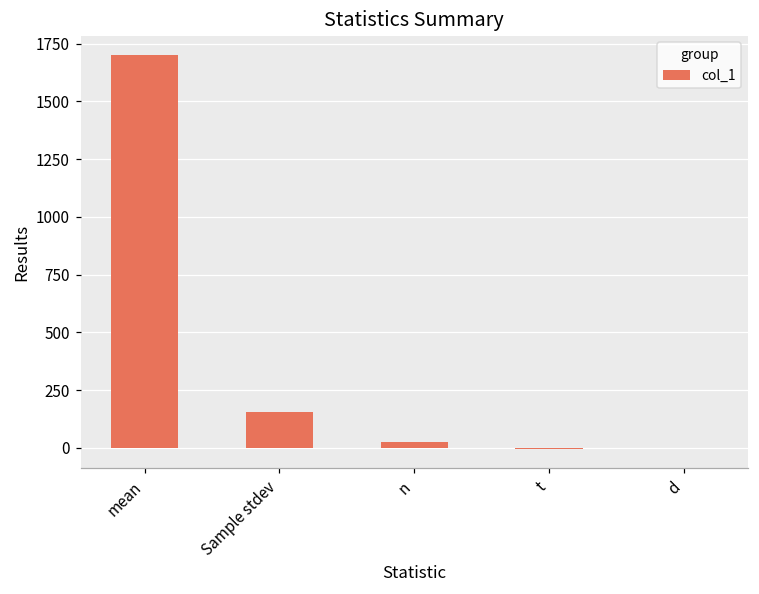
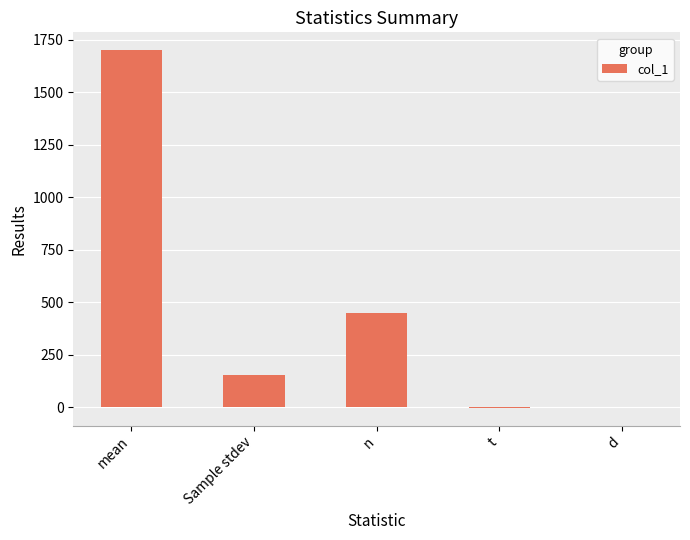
  {
    "mean": 1700,
    "Sample stdev": 160,
-   "n": 30
+   "n": 450
  }
